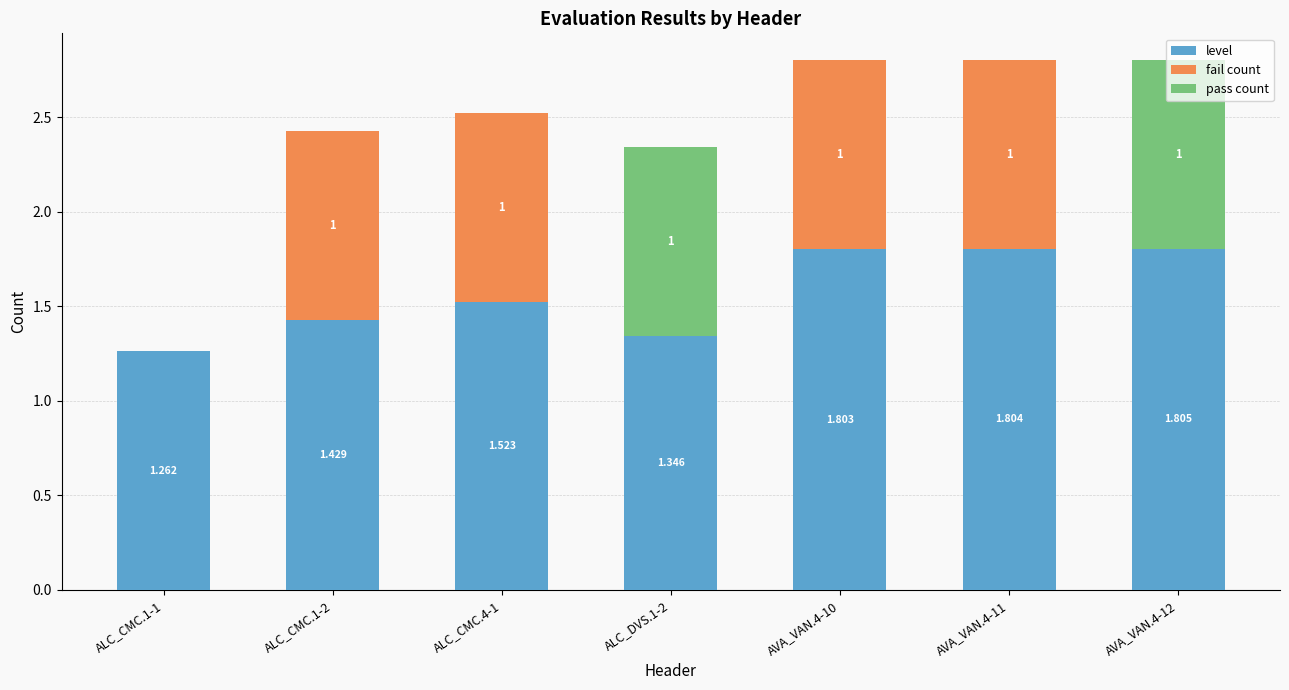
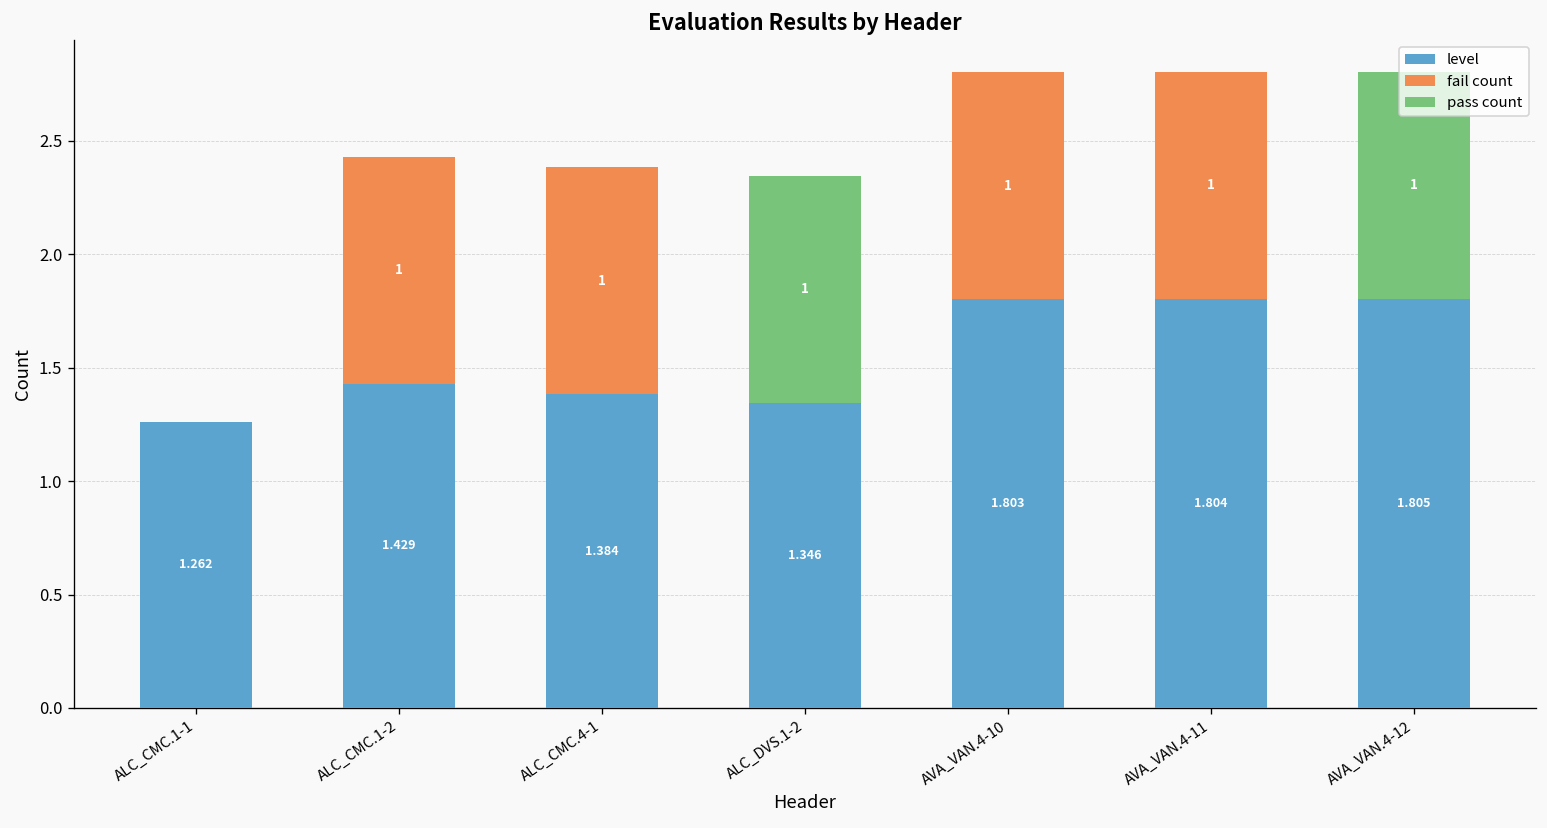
  {
    "level": {
      "ALC_CMC.1-1": 1.262,
      "ALC_CMC.1-2": 1.429,
-     "ALC_CMC.4-1": 1.523,
+     "ALC_CMC.4-1": 1.384,
      "ALC_DVS.1-2": 1.346,
      "AVA_VAN.4-10": 1.803,
      "AVA_VAN.4-11": 1.804,
      "AVA_VAN.4-12": 1.805
    },
    "fail count": {
      "ALC_CMC.1-2": 1,
      "ALC_CMC.4-1": 1,
      "AVA_VAN.4-10": 1,
      "AVA_VAN.4-11": 1
    },
    "pass count": {
      "ALC_DVS.1-2": 1
    }
  }
